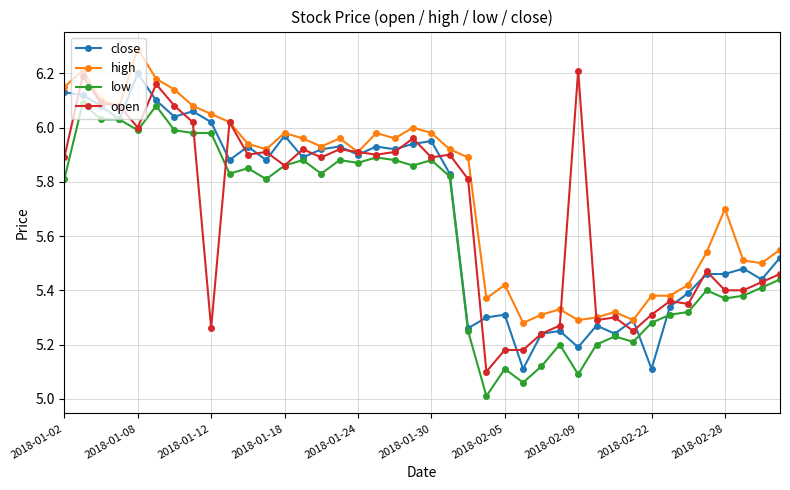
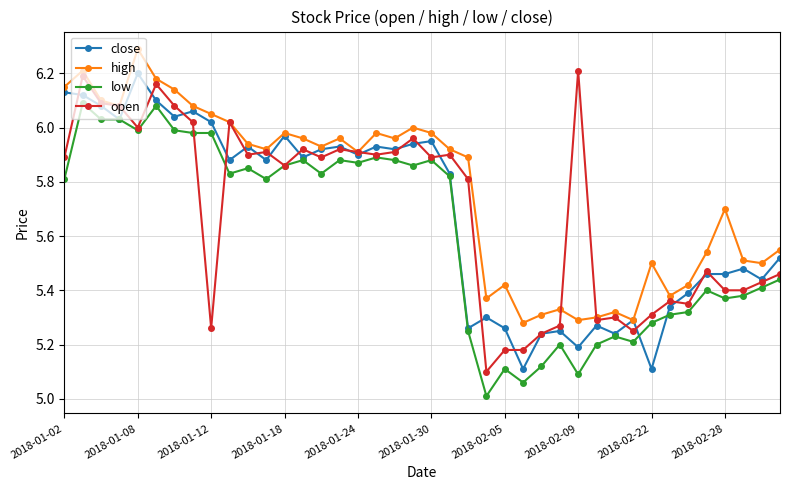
  {
    "close": {
      "2018-01-02": 6.13,
      "2018-01-12": 6.02,
      "2018-01-18": 5.97,
      "2018-01-24": 5.90,
      "2018-01-30": 5.95,
-     "2018-02-05": 5.31,
+     "2018-02-05": 5.26,
      "2018-02-09": 5.19,
      "2018-02-22": 5.11,
      "2018-02-28": 5.46
    },
    "high": {
      "2018-01-02": 6.15,
      "2018-01-12": 6.05,
      "2018-01-18": 5.98,
      "2018-01-30": 5.98,
      "2018-02-05": 5.42,
      "2018-02-09": 5.29,
-     "2018-02-22": 5.38,
+     "2018-02-22": 5.50,
      "2018-02-28": 5.70
    },
    "low": {
      "2018-01-02": 5.81,
      "2018-01-08": 5.99,
      "2018-01-12": 5.98,
      "2018-01-24": 5.87,
      "2018-01-30": 5.88,
      "2018-02-05": 5.11,
      "2018-02-09": 5.09,
      "2018-02-22": 5.28,
      "2018-02-28": 5.37
    },
    "open": {
      "2018-01-02": 5.89,
      "2018-01-08": 6.00,
      "2018-01-12": 5.26,
      "2018-01-30": 5.89,
      "2018-02-05": 5.18,
      "2018-02-09": 6.21,
      "2018-02-22": 5.31,
      "2018-02-28": 5.40
    }
  }
